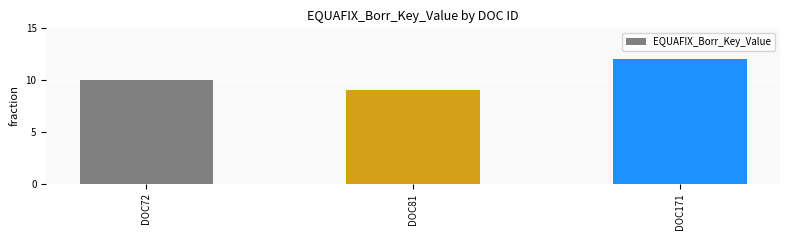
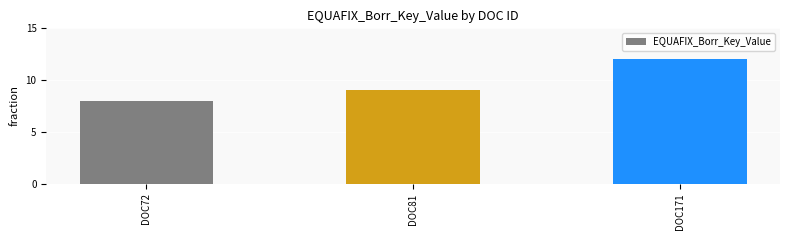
  {
-   "DOC72": 10,
+   "DOC72": 8,
    "DOC81": 9,
    "DOC171": 12
  }
